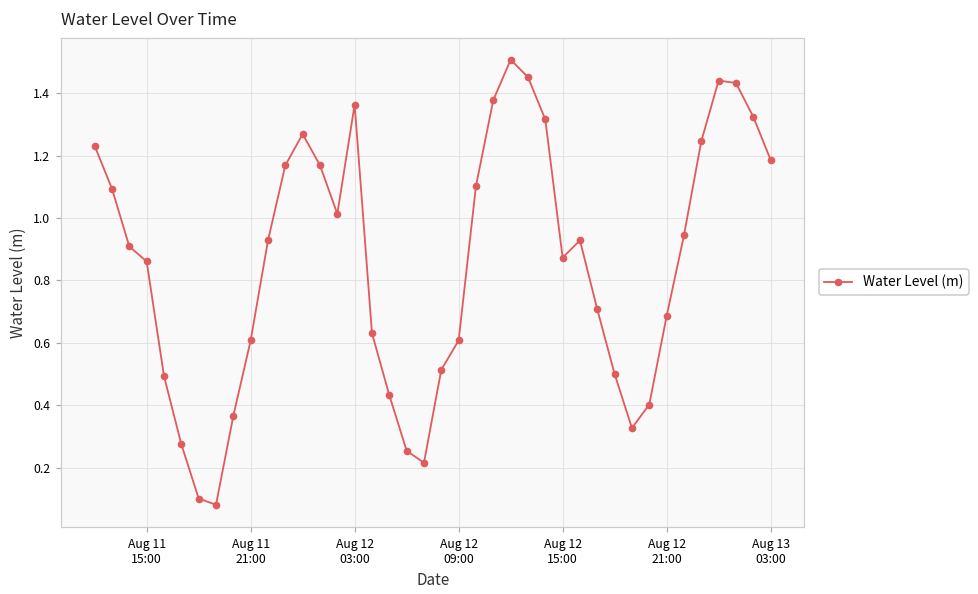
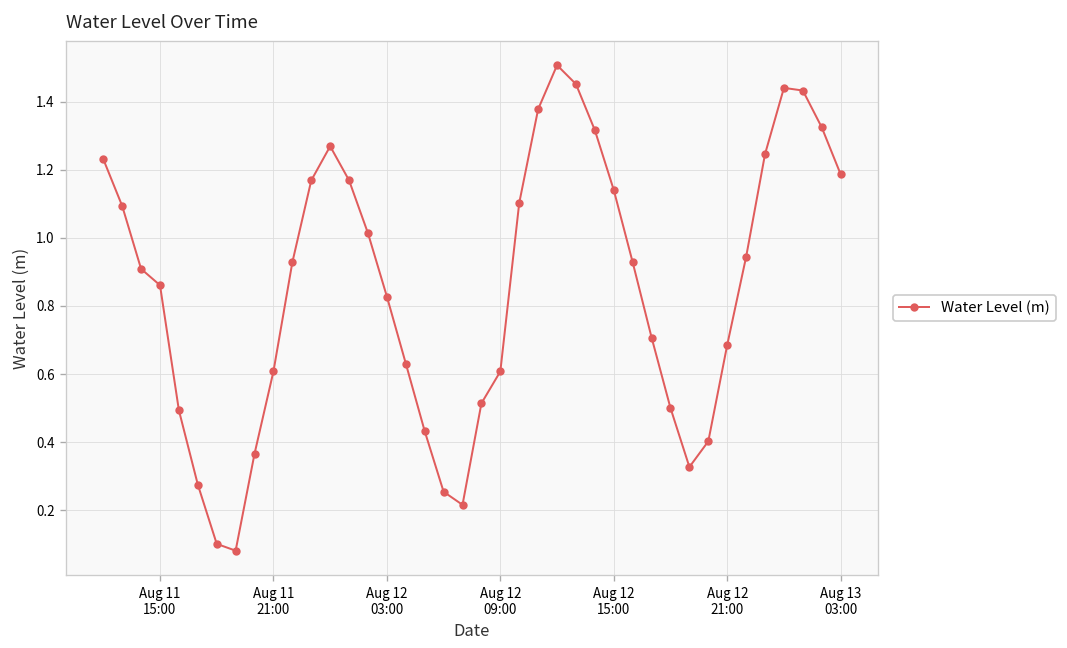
  {
    "Aug 11 15:00": 0.86,
    "Aug 11 21:00": 0.61,
-   "Aug 12 03:00": 1.36,
+   "Aug 12 03:00": 0.83,
    "Aug 12 09:00": 0.61,
-   "Aug 12 15:00": 0.87,
+   "Aug 12 15:00": 1.14,
    "Aug 12 21:00": 0.69,
    "Aug 13 03:00": 1.19
  }
